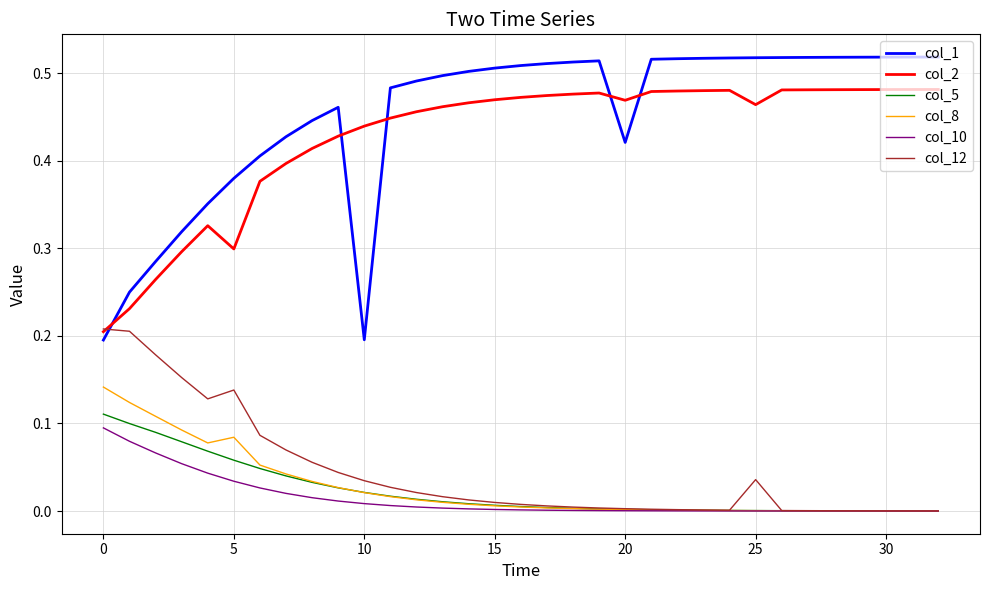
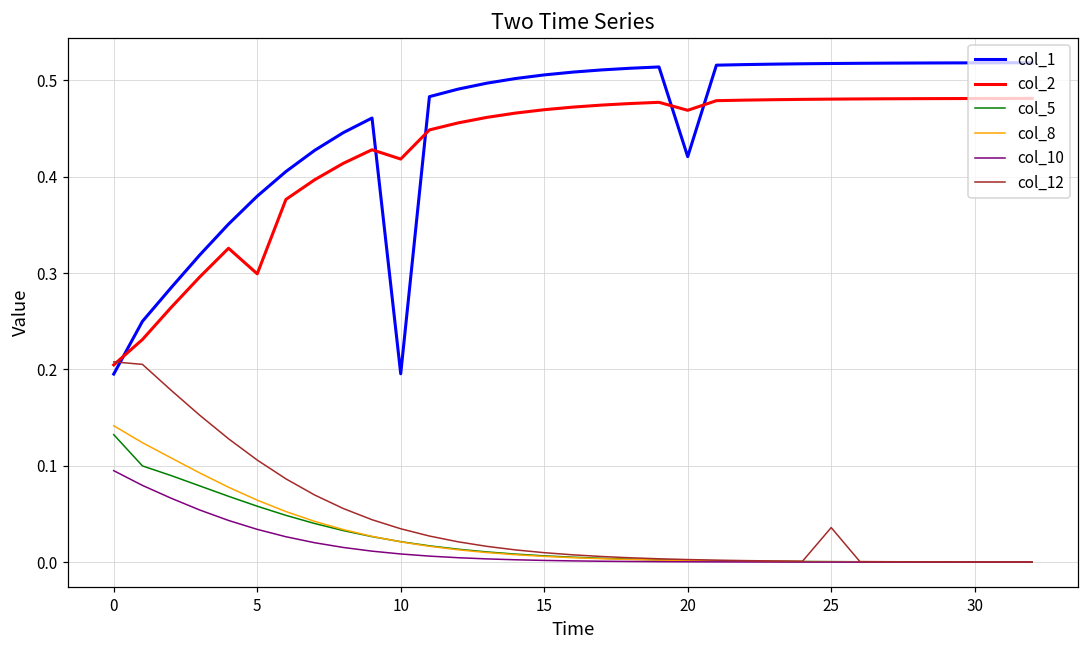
  {
    "col_1": {
      "0": 0.20,
      "5": 0.38,
      "10": 0.20,
      "15": 0.51,
      "20": 0.42,
      "25": 0.52
    },
    "col_2": {
      "0": 0.20,
      "5": 0.30,
-     "10": 0.44,
+     "10": 0.42,
      "15": 0.47,
      "20": 0.47,
-     "25": 0.46
+     "25": 0.48
    },
    "col_5": {
-     "0": 0.11,
+     "0": 0.13,
      "5": 0.06
    },
    "col_8": {
      "0": 0.14,
-     "5": 0.08
+     "5": 0.06
    },
    "col_10": {
      "0": 0.09,
      "5": 0.03,
      "10": 0.01,
      "15": 0.00
    },
    "col_12": {
      "0": 0.21,
-     "5": 0.14,
+     "5": 0.11,
      "10": 0.03,
      "15": 0.01,
      "25": 0.04
    }
  }
